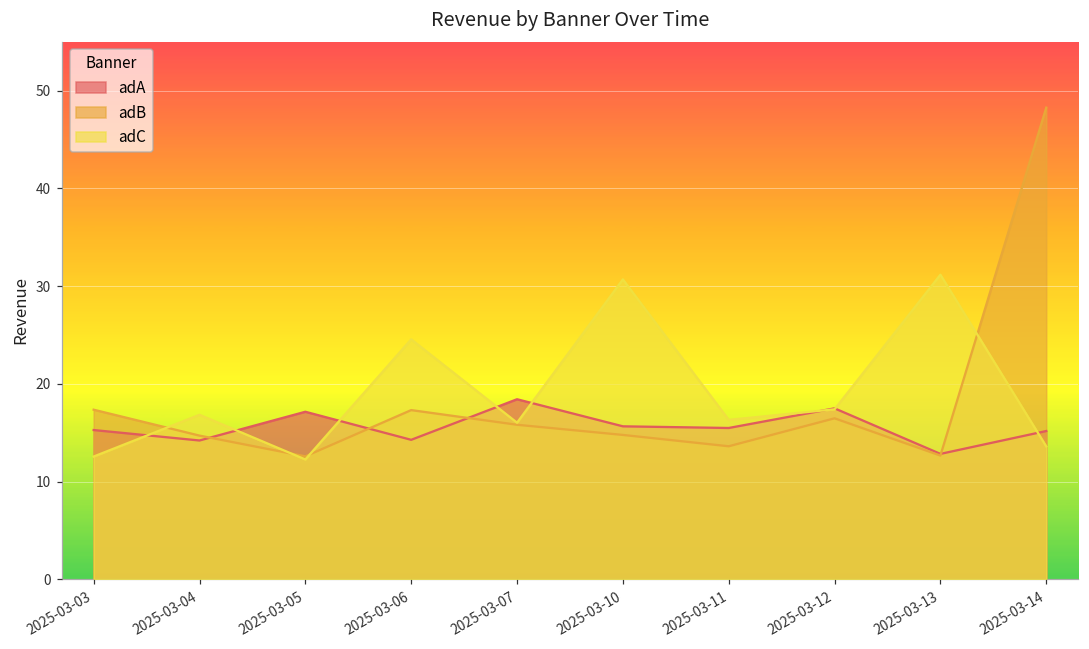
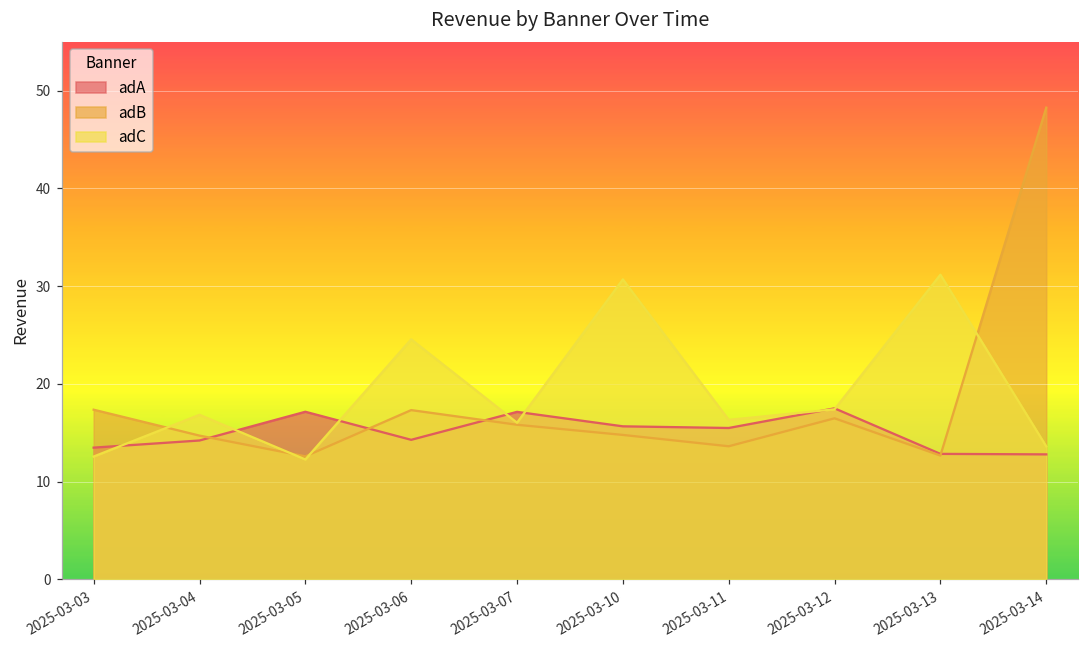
  {
    "adA": {
-     "2025-03-03": 15,
+     "2025-03-03": 13,
      "2025-03-04": 14,
      "2025-03-05": 17,
      "2025-03-06": 14,
-     "2025-03-07": 18,
+     "2025-03-07": 17,
      "2025-03-10": 16,
      "2025-03-11": 15,
-     "2025-03-14": 15
+     "2025-03-14": 13
    }
  }
